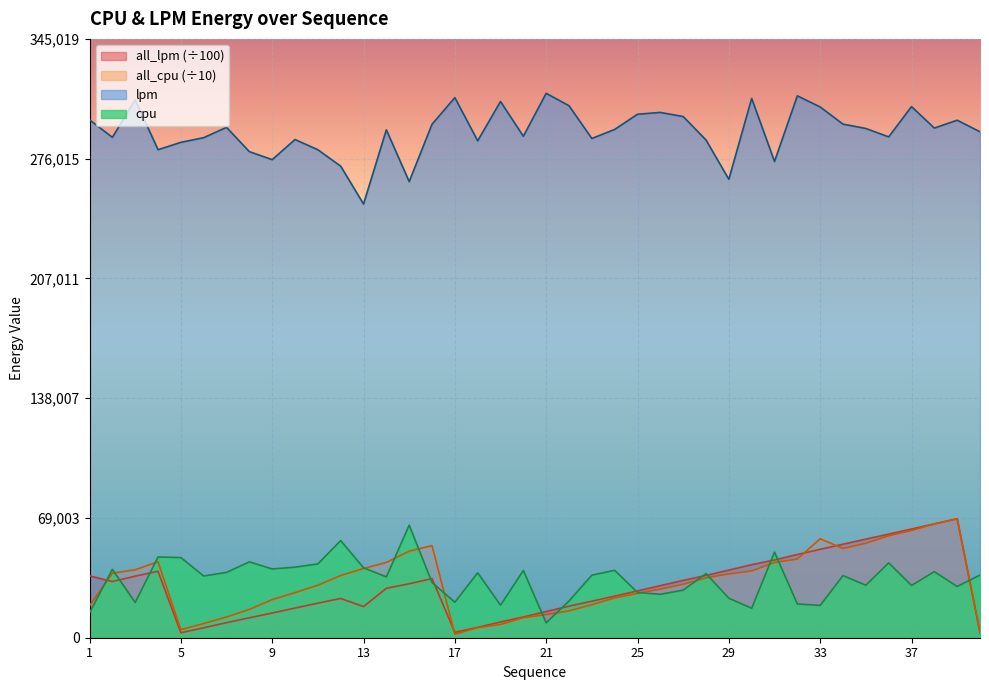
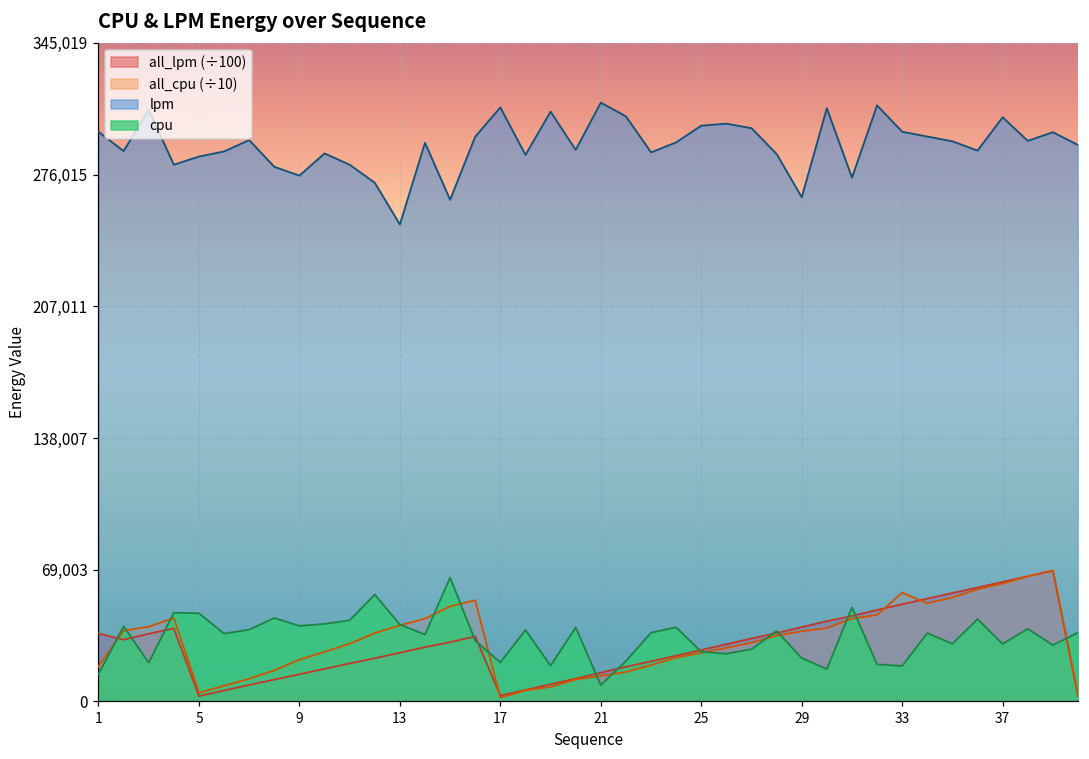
  {
    "all_lpm (÷100)": {
      "1": "36,000",
      "5": "3,000",
      "9": "14,000",
-     "13": "18,000",
+     "13": "26,000",
      "21": "15,000",
      "29": "39,000",
      "33": "51,000"
    },
    "all_cpu (÷10)": {
      "1": "18,000",
      "5": "5,000",
      "9": "22,000",
      "21": "13,000",
      "29": "37,000",
      "33": "57,000"
    },
    "lpm": {
      "1": "298,000",
      "5": "285,000",
      "9": "275,000",
      "13": "250,000",
      "17": "311,000",
      "21": "314,000",
      "25": "302,000",
      "29": "264,000",
-     "33": "306,000",
+     "33": "298,000",
      "37": "306,000"
    },
    "cpu": {
      "1": "14,000",
      "5": "46,000",
      "9": "40,000",
      "17": "20,000",
      "21": "9,000",
      "29": "23,000",
      "33": "19,000",
      "37": "30,000"
    }
  }
